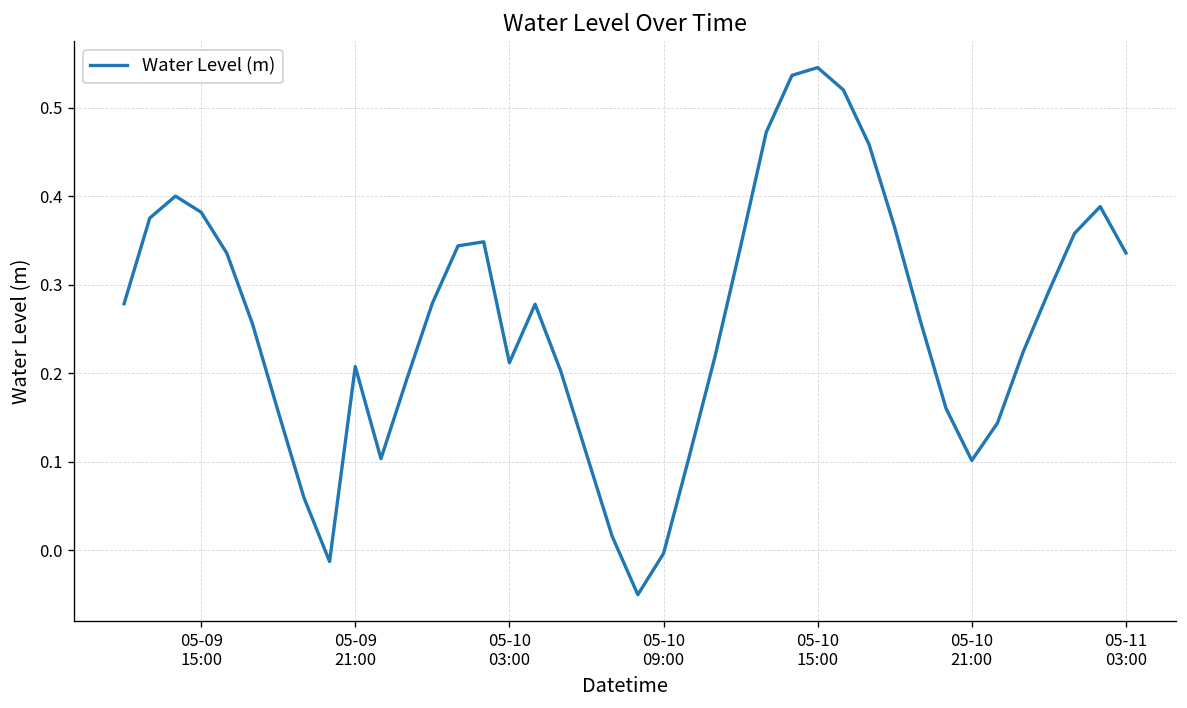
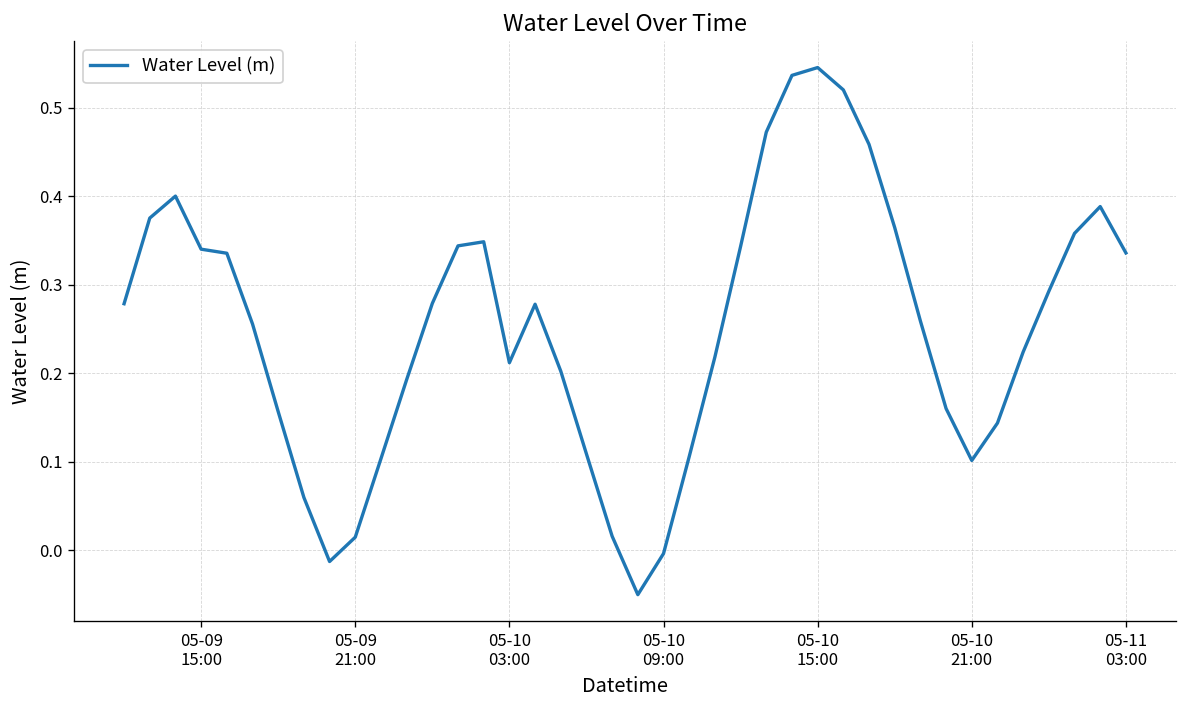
  {
-   "05-09 15:00": 0.38,
-   "05-09 21:00": 0.21,
+   "05-09 15:00": 0.34,
+   "05-09 21:00": 0.01,
    "05-10 03:00": 0.21,
    "05-10 09:00": 0.00,
    "05-10 15:00": 0.55,
    "05-10 21:00": 0.10,
    "05-11 03:00": 0.34
  }
